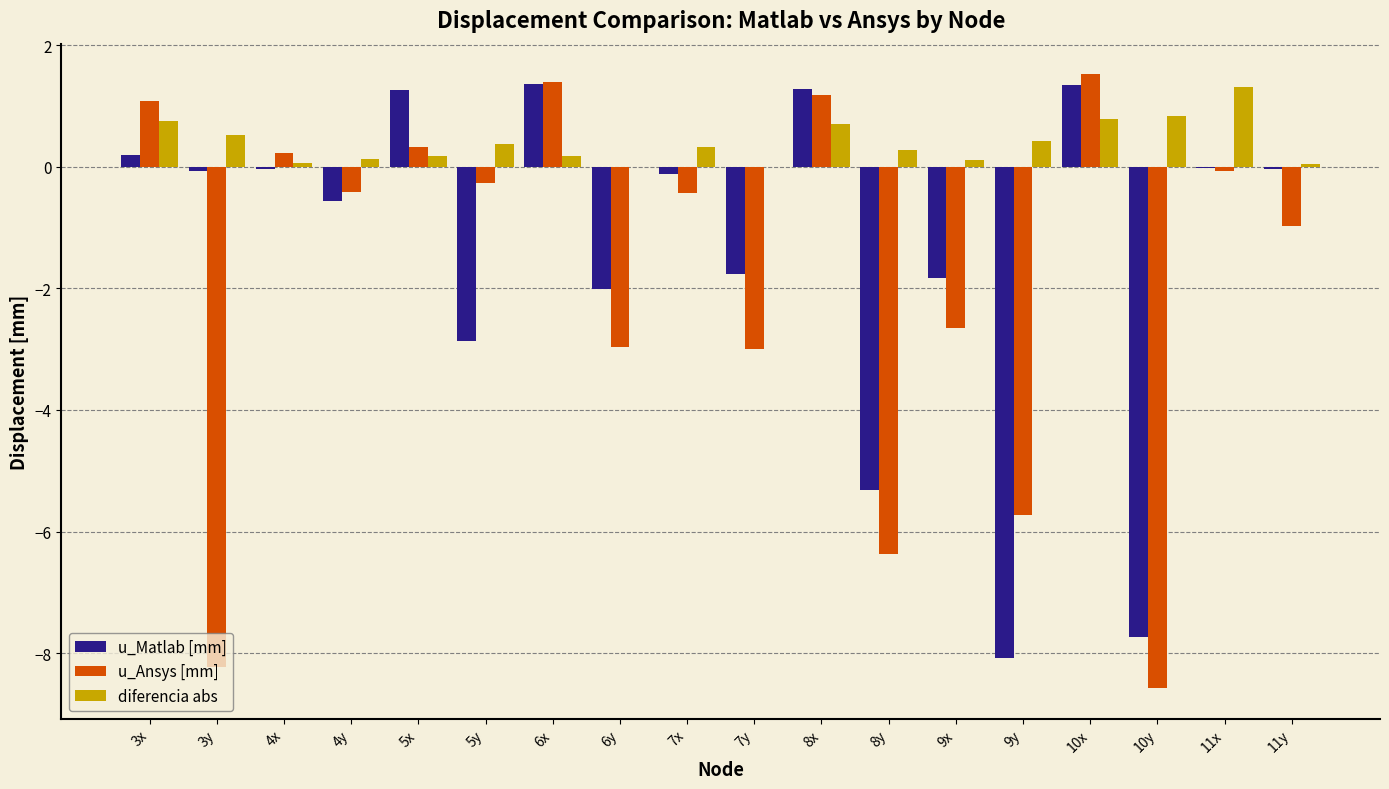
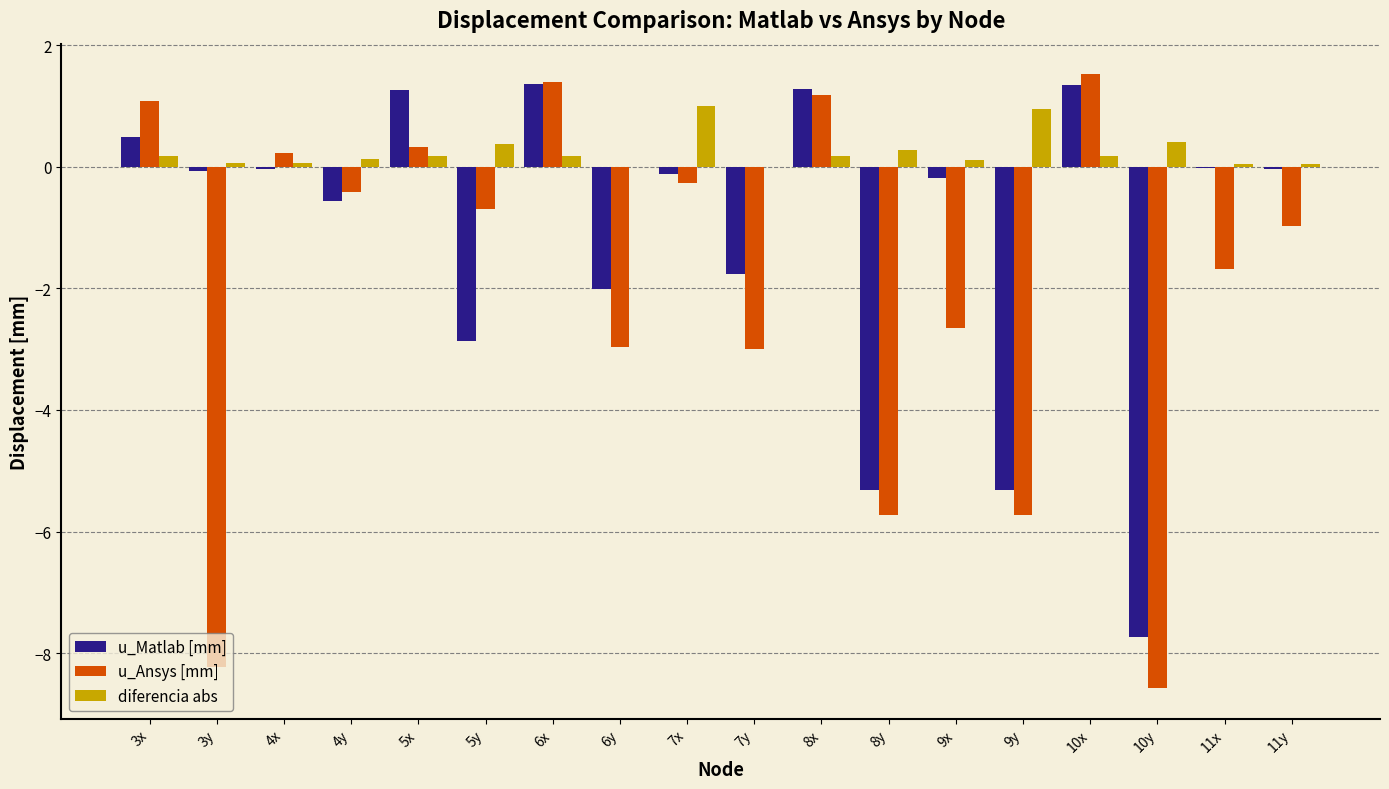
  {
    "u_Matlab [mm]": {
-     "3x": 0.2,
+     "3x": 0.5,
      "3y": -0.1,
      "4y": -0.6,
      "5x": 1.3,
      "5y": -2.9,
      "6x": 1.4,
      "6y": -2.0,
      "7x": -0.1,
      "7y": -1.8,
      "8x": 1.3,
      "8y": -5.3,
-     "9x": -1.8,
-     "9y": -8.1,
+     "9x": -0.2,
+     "9y": -5.3,
      "10x": 1.3,
      "10y": -7.7,
      "11y": 0.0
    },
    "u_Ansys [mm]": {
      "3x": 1.1,
      "4x": 0.2,
      "4y": -0.4,
      "5x": 0.3,
-     "5y": -0.3,
+     "5y": -0.7,
      "6x": 1.4,
      "6y": -3.0,
-     "7x": -0.4,
+     "7x": -0.3,
      "7y": -3.0,
      "8x": 1.2,
-     "8y": -6.4,
+     "8y": -5.7,
      "9x": -2.7,
      "9y": -5.7,
      "10x": 1.5,
      "10y": -8.6,
-     "11x": -0.1,
+     "11x": -1.7,
      "11y": -1.0
    },
    "diferencia abs": {
-     "3x": 0.8,
-     "3y": 0.5,
+     "3x": 0.2,
+     "3y": 0.1,
      "4x": 0.1,
      "4y": 0.1,
      "5x": 0.2,
      "5y": 0.4,
      "6x": 0.2,
-     "7x": 0.3,
-     "8x": 0.7,
+     "7x": 1.0,
+     "8x": 0.2,
      "8y": 0.3,
      "9x": 0.1,
-     "9y": 0.4,
-     "10x": 0.8,
-     "10y": 0.8,
-     "11x": 1.3,
+     "9y": 1.0,
+     "10x": 0.2,
+     "10y": 0.4,
+     "11x": 0.1,
      "11y": 0.0
    }
  }
